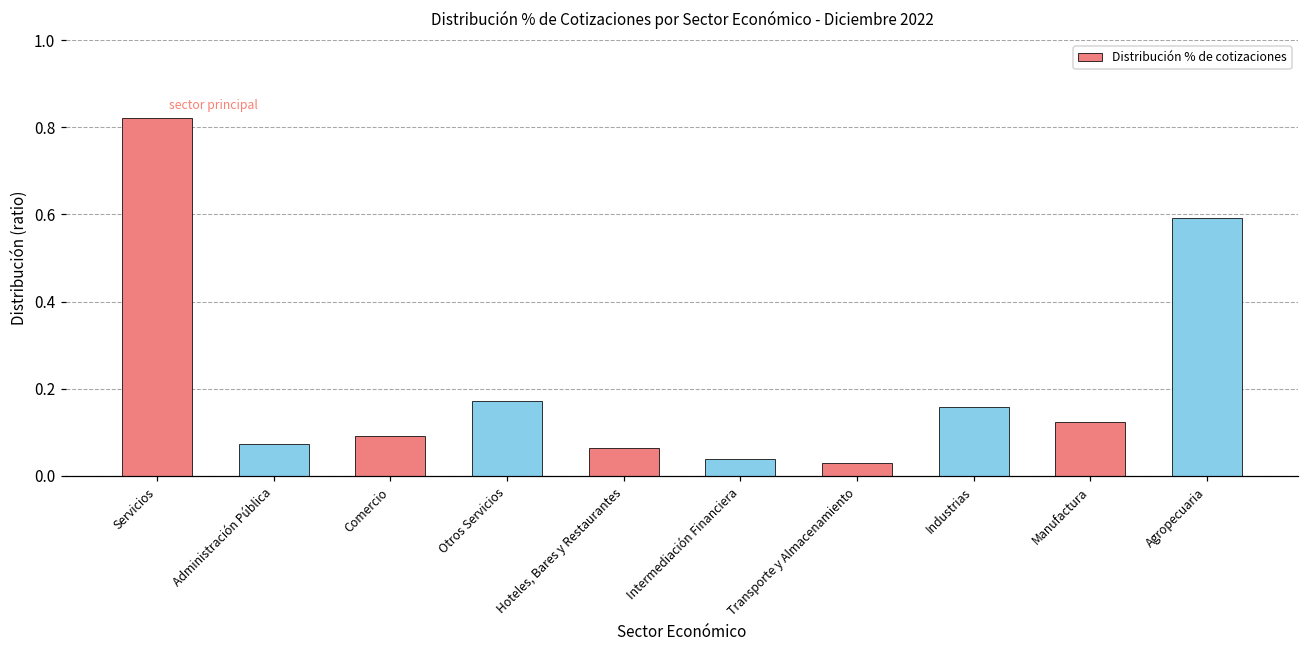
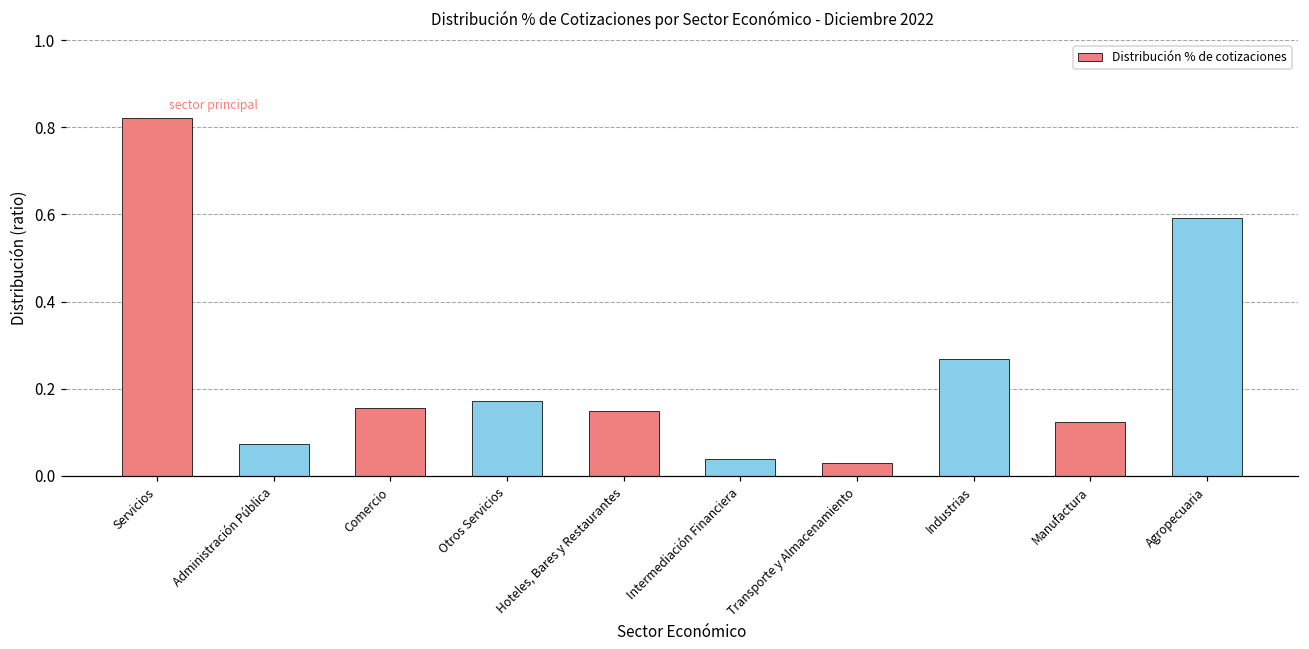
  {
    "Servicios": 0.82,
    "Administración Pública": 0.07,
-   "Comercio": 0.09,
+   "Comercio": 0.16,
    "Otros Servicios": 0.17,
-   "Hoteles, Bares y Restaurantes": 0.06,
+   "Hoteles, Bares y Restaurantes": 0.15,
    "Intermediación Financiera": 0.04,
    "Transporte y Almacenamiento": 0.03,
-   "Industrias": 0.16,
+   "Industrias": 0.27,
    "Manufactura": 0.12,
    "Agropecuaria": 0.59
  }
